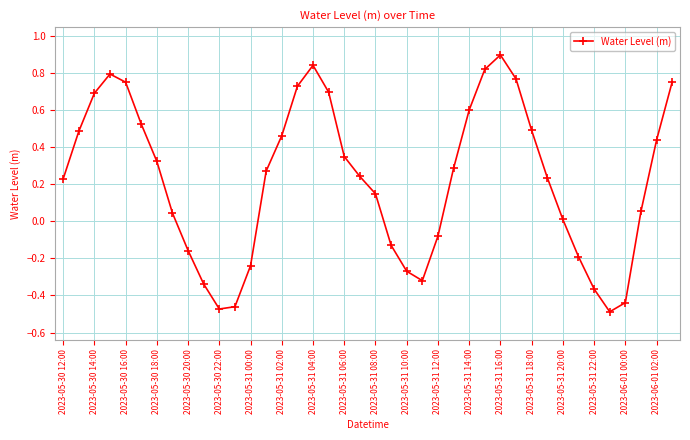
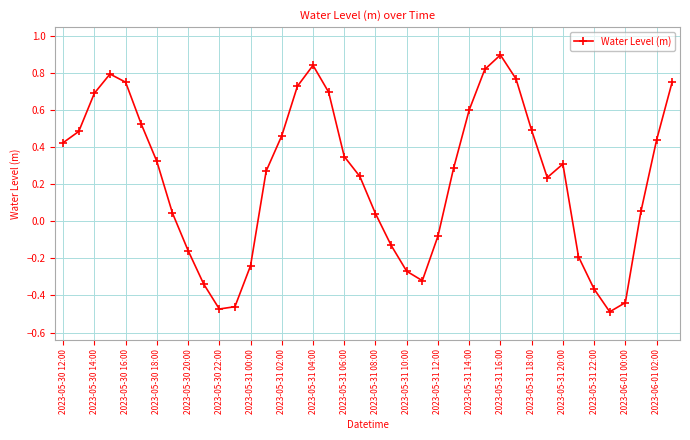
  {
-   "2023-05-30 12:00": 0.23,
+   "2023-05-30 12:00": 0.42,
    "2023-05-30 14:00": 0.69,
    "2023-05-30 16:00": 0.75,
    "2023-05-30 18:00": 0.32,
    "2023-05-30 20:00": -0.16,
    "2023-05-30 22:00": -0.47,
    "2023-05-31 00:00": -0.24,
    "2023-05-31 02:00": 0.46,
    "2023-05-31 04:00": 0.84,
    "2023-05-31 06:00": 0.35,
-   "2023-05-31 08:00": 0.15,
+   "2023-05-31 08:00": 0.04,
    "2023-05-31 10:00": -0.27,
    "2023-05-31 12:00": -0.08,
    "2023-05-31 14:00": 0.60,
    "2023-05-31 16:00": 0.90,
    "2023-05-31 18:00": 0.49,
-   "2023-05-31 20:00": 0.01,
+   "2023-05-31 20:00": 0.31,
    "2023-05-31 22:00": -0.37,
    "2023-06-01 00:00": -0.44,
    "2023-06-01 02:00": 0.44
  }
